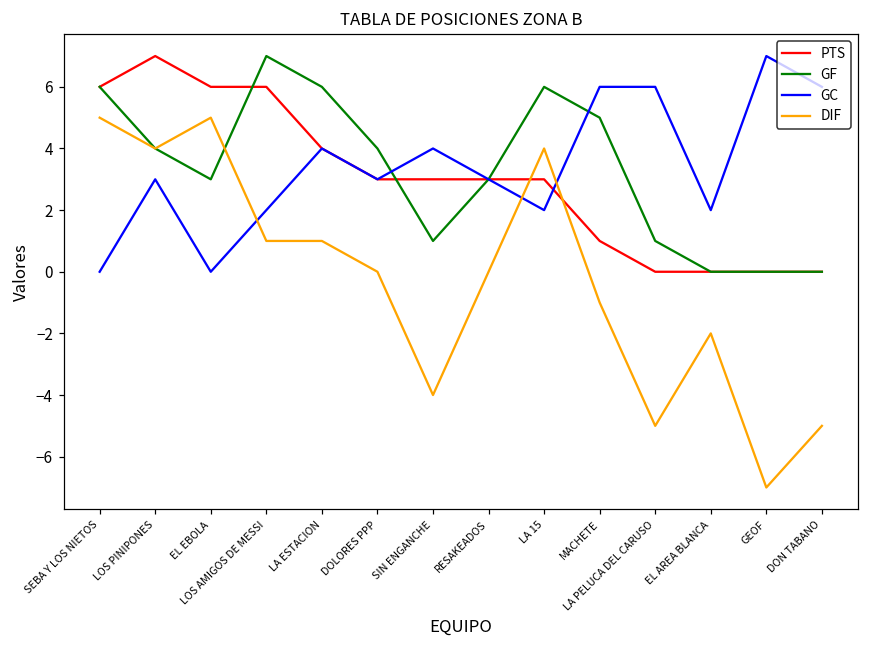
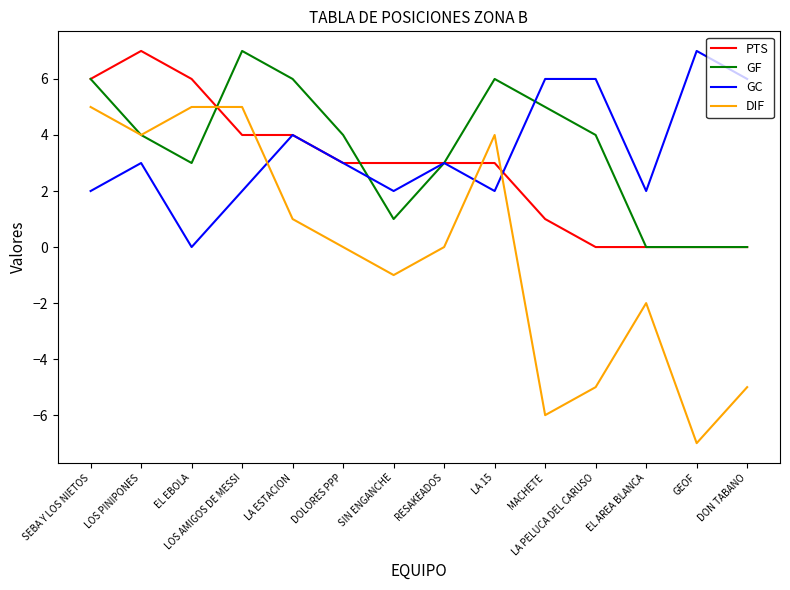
  {
    "PTS": {
      "LOS PINIPONES": 7,
      "EL EBOLA": 6,
-     "LOS AMIGOS DE MESSI": 6,
+     "LOS AMIGOS DE MESSI": 4,
      "SIN ENGANCHE": 3,
      "LA 15": 3,
      "MACHETE": 1,
      "LA PELUCA DEL CARUSO": 0
    },
    "GF": {
      "EL EBOLA": 3,
      "LOS AMIGOS DE MESSI": 7,
      "LA ESTACION": 6,
      "DOLORES PPP": 4,
      "SIN ENGANCHE": 1,
      "LA 15": 6,
      "MACHETE": 5,
-     "LA PELUCA DEL CARUSO": 1
+     "LA PELUCA DEL CARUSO": 4
    },
    "GC": {
-     "SEBA Y LOS NIETOS": 0,
+     "SEBA Y LOS NIETOS": 2,
      "LOS PINIPONES": 3,
      "EL EBOLA": 0,
      "LOS AMIGOS DE MESSI": 2,
-     "SIN ENGANCHE": 4,
+     "SIN ENGANCHE": 2,
      "LA 15": 2,
      "MACHETE": 6,
      "LA PELUCA DEL CARUSO": 6,
      "EL AREA BLANCA": 2,
      "GEOF": 7
    },
    "DIF": {
      "SEBA Y LOS NIETOS": 5,
      "EL EBOLA": 5,
-     "LOS AMIGOS DE MESSI": 1,
+     "LOS AMIGOS DE MESSI": 5,
      "LA ESTACION": 1,
      "DOLORES PPP": 0,
-     "SIN ENGANCHE": -4,
+     "SIN ENGANCHE": -1,
      "RESAKEADOS": 0,
      "LA 15": 4,
-     "MACHETE": -1,
+     "MACHETE": -6,
      "LA PELUCA DEL CARUSO": -5,
      "EL AREA BLANCA": -2,
      "GEOF": -7,
      "DON TABANO": -5
    }
  }
